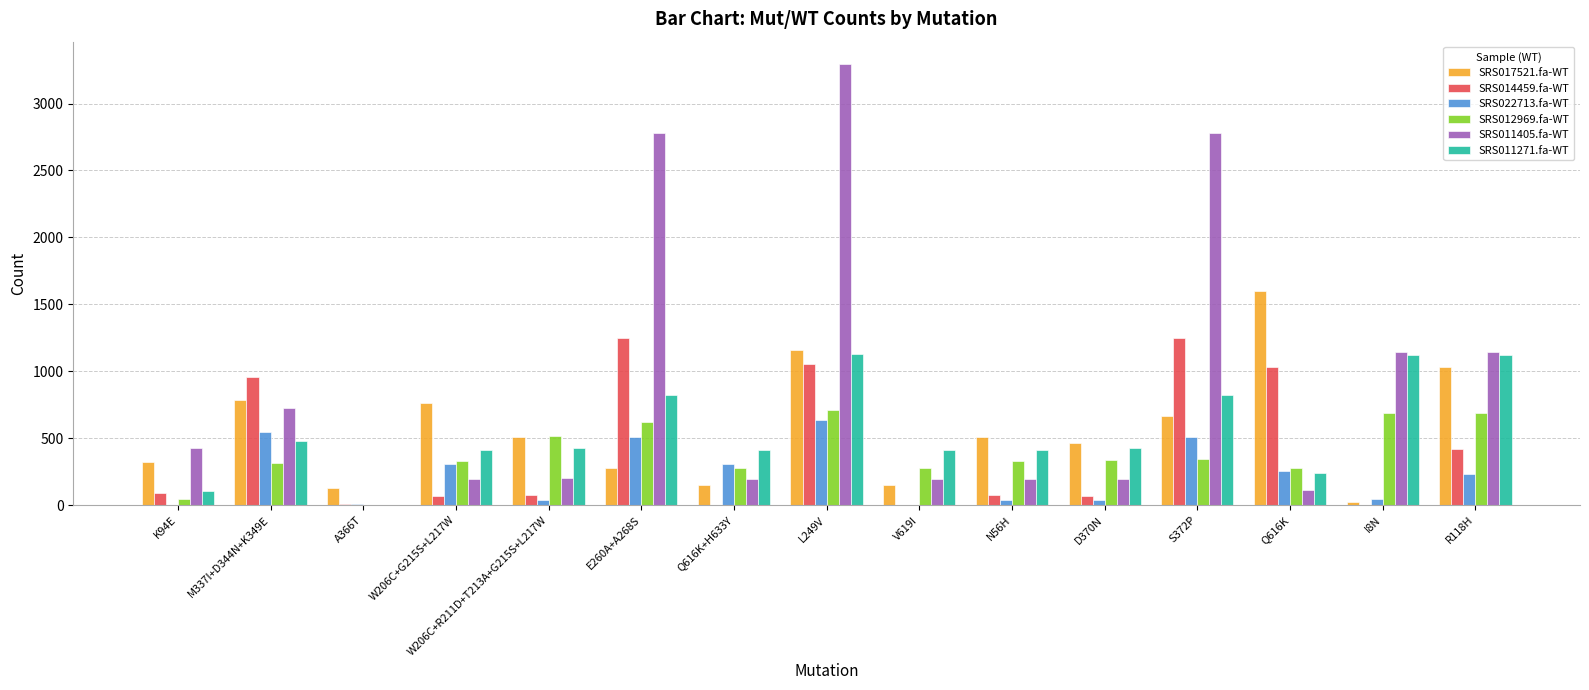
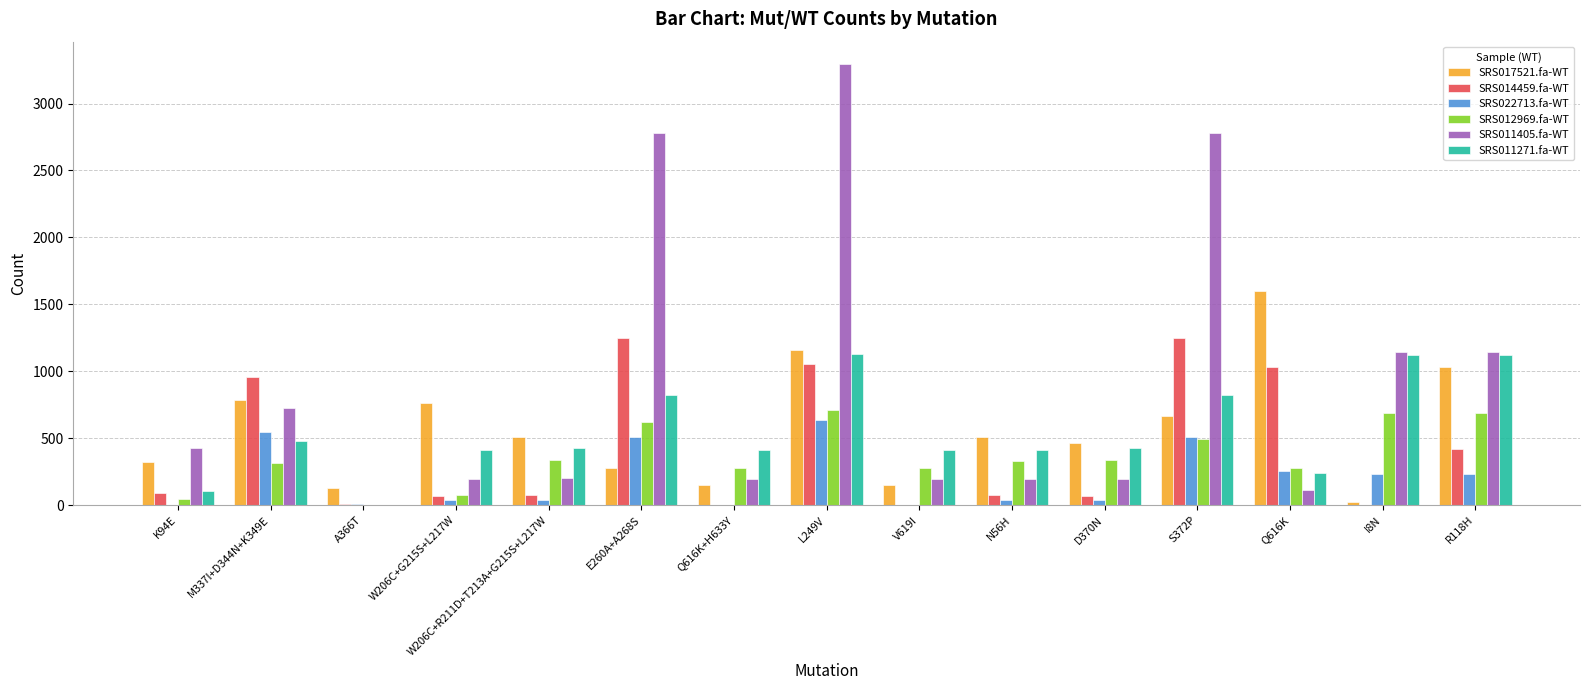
  {
    "SRS017521.fa-WT": {
      "K94E": 320,
      "M337I+D344N+K349E": 780,
      "A366T": 130,
      "W206C+G215S+L217W": 770,
      "W206C+R211D+T213A+G215S+L217W": 510,
      "E260A+A268S": 280,
      "Q616K+H633Y": 150,
      "L249V": 1160,
      "V619I": 150,
      "N56H": 510,
      "D370N": 460,
      "S372P": 660,
      "Q616K": 1600,
      "I8N": 20,
      "R118H": 1030
    },
    "SRS014459.fa-WT": {
      "K94E": 90,
      "M337I+D344N+K349E": 960,
      "W206C+G215S+L217W": 70,
      "W206C+R211D+T213A+G215S+L217W": 70,
      "E260A+A268S": 1250,
      "L249V": 1060,
      "N56H": 70,
      "D370N": 70,
      "S372P": 1250,
      "Q616K": 1030,
      "R118H": 420
    },
    "SRS022713.fa-WT": {
      "M337I+D344N+K349E": 550,
-     "W206C+G215S+L217W": 310,
+     "W206C+G215S+L217W": 40,
      "W206C+R211D+T213A+G215S+L217W": 40,
      "E260A+A268S": 510,
-     "Q616K+H633Y": 310,
+     "Q616K+H633Y": 0,
      "L249V": 640,
      "N56H": 40,
      "D370N": 40,
      "S372P": 510,
      "Q616K": 260,
-     "I8N": 40,
+     "I8N": 230,
      "R118H": 230
    },
    "SRS012969.fa-WT": {
      "K94E": 40,
      "M337I+D344N+K349E": 310,
-     "W206C+G215S+L217W": 330,
-     "W206C+R211D+T213A+G215S+L217W": 510,
+     "W206C+G215S+L217W": 80,
+     "W206C+R211D+T213A+G215S+L217W": 340,
      "E260A+A268S": 620,
      "Q616K+H633Y": 280,
      "L249V": 710,
      "V619I": 280,
      "N56H": 330,
      "D370N": 340,
-     "S372P": 350,
+     "S372P": 490,
      "Q616K": 280,
      "I8N": 690,
      "R118H": 690
    },
    "SRS011405.fa-WT": {
      "K94E": 430,
      "M337I+D344N+K349E": 720,
      "W206C+G215S+L217W": 200,
      "W206C+R211D+T213A+G215S+L217W": 200,
      "E260A+A268S": 2780,
      "Q616K+H633Y": 200,
      "L249V": 3300,
      "V619I": 200,
      "N56H": 200,
      "D370N": 200,
      "S372P": 2780,
      "Q616K": 110,
      "I8N": 1140,
      "R118H": 1140
    },
    "SRS011271.fa-WT": {
      "K94E": 110,
      "M337I+D344N+K349E": 480,
      "W206C+G215S+L217W": 410,
      "W206C+R211D+T213A+G215S+L217W": 430,
      "E260A+A268S": 820,
      "Q616K+H633Y": 410,
      "L249V": 1130,
      "V619I": 410,
      "N56H": 410,
      "D370N": 430,
      "S372P": 820,
      "Q616K": 240,
      "I8N": 1120,
      "R118H": 1120
    }
  }
